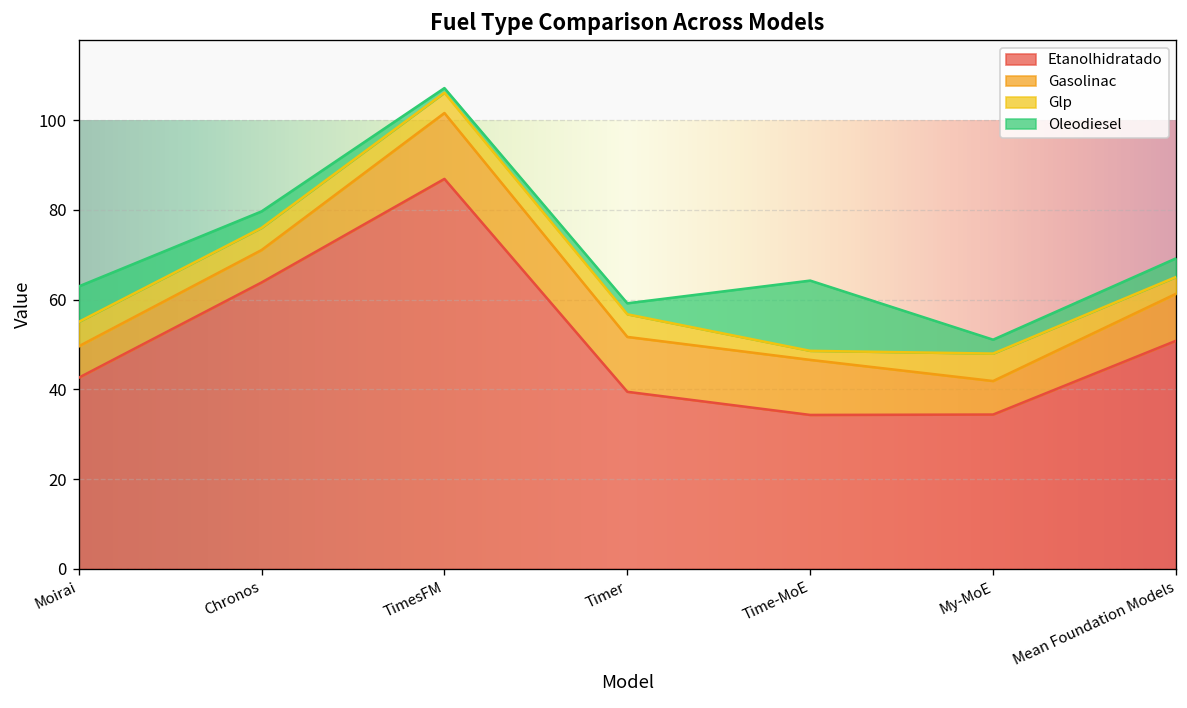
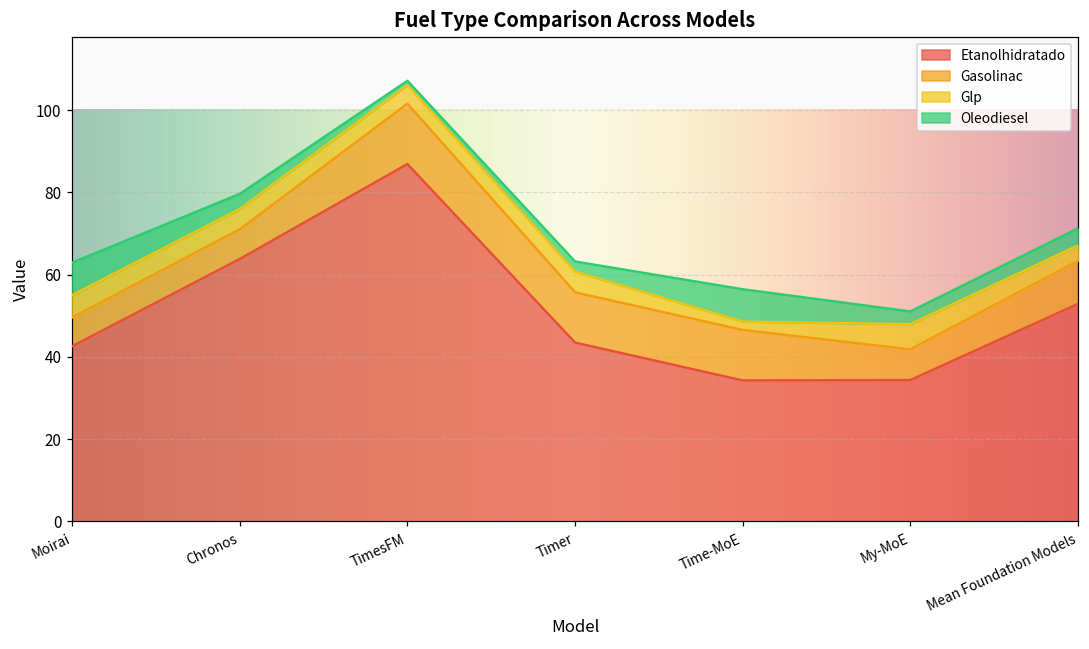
  {
    "Etanolhidratado": {
      "Moirai": 43,
      "Chronos": 64,
      "TimesFM": 87,
-     "Timer": 39,
+     "Timer": 44,
      "Time-MoE": 34,
      "My-MoE": 34,
-     "Mean Foundation Models": 51
+     "Mean Foundation Models": 53
    },
    "Oleodiesel": {
      "Moirai": 8,
      "Chronos": 4,
      "TimesFM": 1,
      "Timer": 2,
-     "Time-MoE": 16,
+     "Time-MoE": 8,
      "My-MoE": 3,
      "Mean Foundation Models": 4
    }
  }
